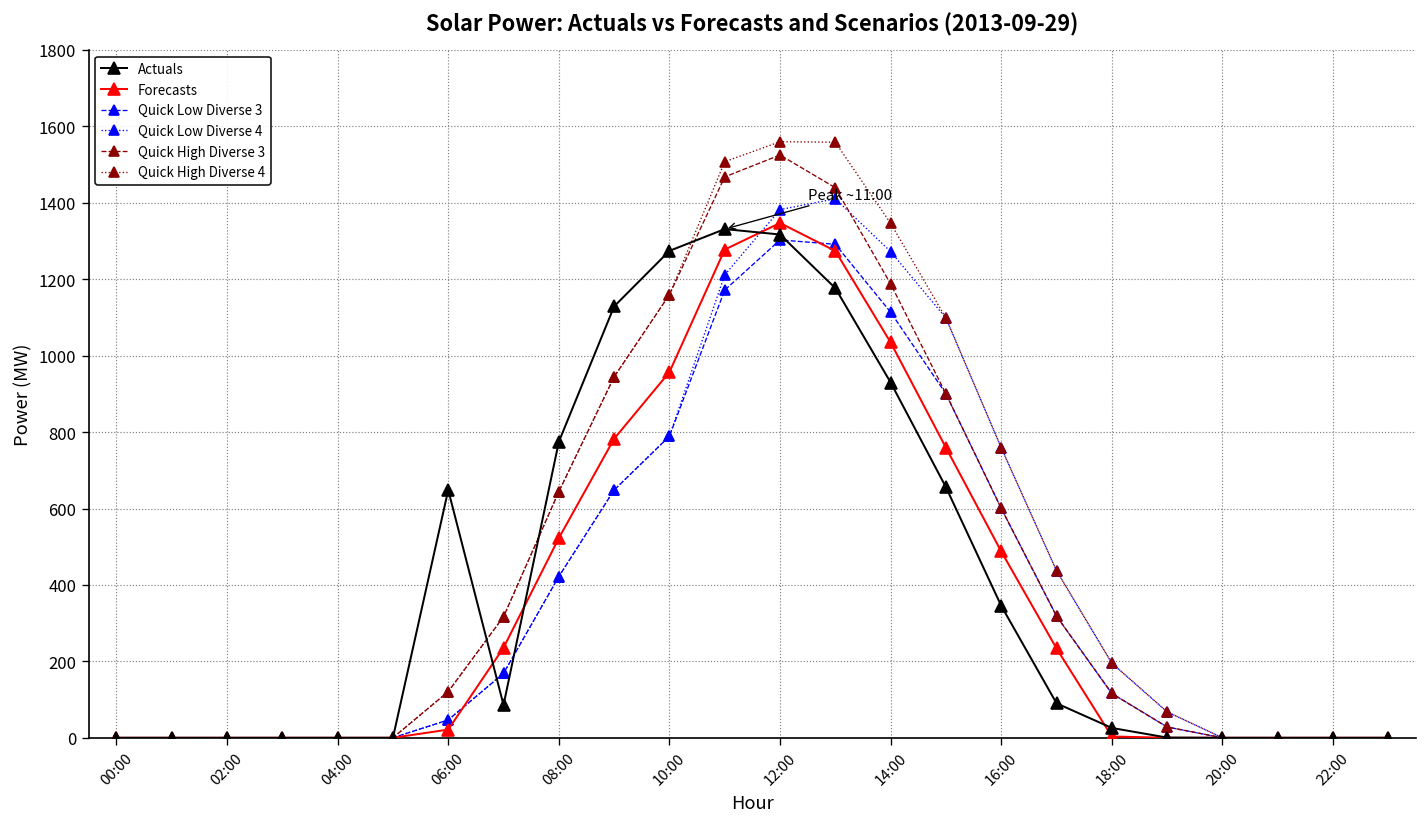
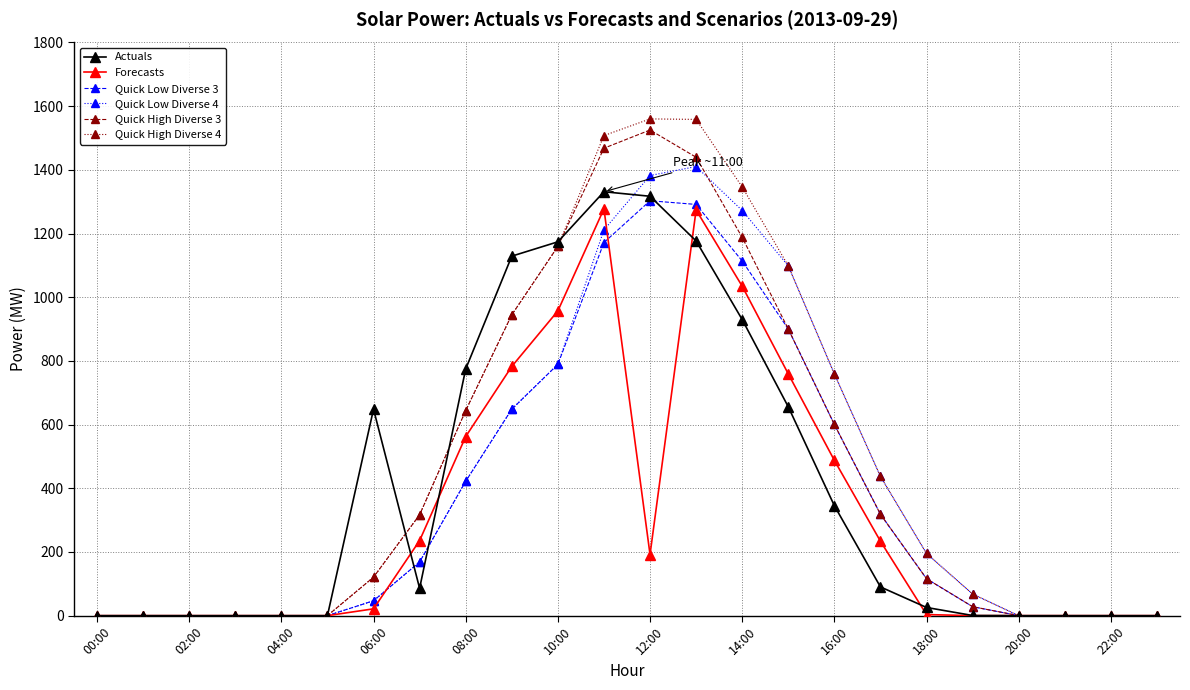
  {
    "Actuals": {
      "06:00": 650,
      "08:00": 770,
-     "10:00": 1270,
+     "10:00": 1170,
      "12:00": 1320,
      "14:00": 930,
      "16:00": 350,
      "18:00": 30
    },
    "Forecasts": {
      "06:00": 20,
-     "08:00": 520,
+     "08:00": 560,
      "10:00": 960,
-     "12:00": 1350,
+     "12:00": 190,
      "14:00": 1030,
      "16:00": 490,
      "18:00": 0
    }
  }
